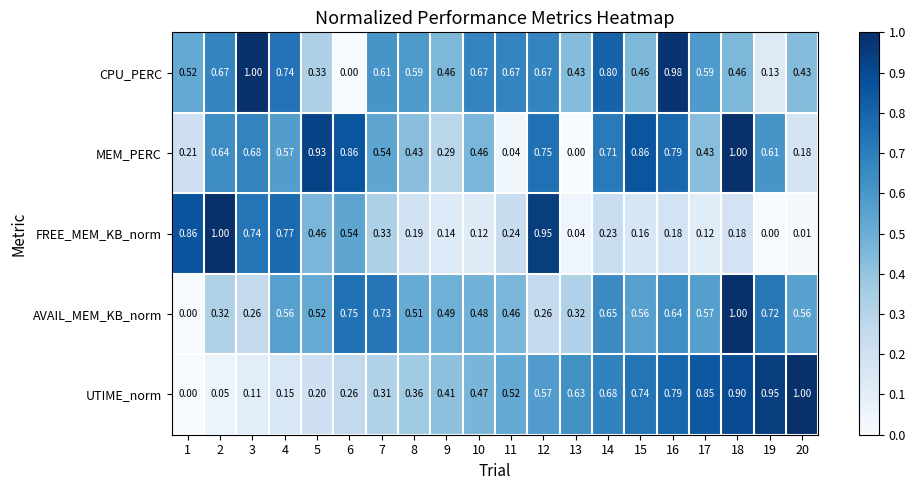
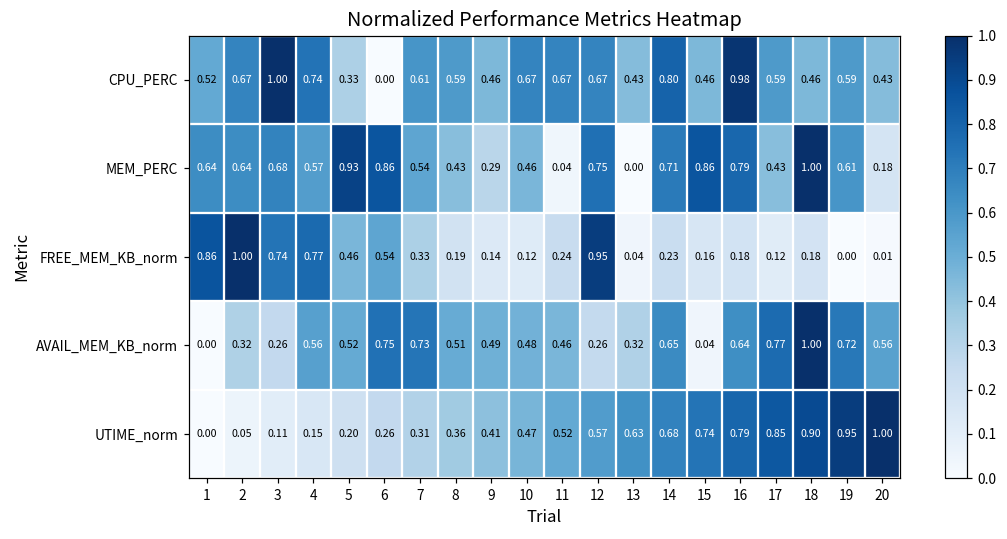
  {
    "CPU_PERC": {
      "1": 0.52,
      "2": 0.67,
      "3": 1.00,
      "4": 0.74,
      "5": 0.33,
      "6": 0.00,
      "7": 0.61,
      "8": 0.59,
      "9": 0.46,
      "10": 0.67,
      "11": 0.67,
      "12": 0.67,
      "13": 0.43,
      "14": 0.80,
      "15": 0.46,
      "16": 0.98,
      "17": 0.59,
      "18": 0.46,
-     "19": 0.13,
+     "19": 0.59,
      "20": 0.43
    },
    "MEM_PERC": {
-     "1": 0.21,
+     "1": 0.64,
      "2": 0.64,
      "3": 0.68,
      "4": 0.57,
      "5": 0.93,
      "6": 0.86,
      "7": 0.54,
      "8": 0.43,
      "9": 0.29,
      "10": 0.46,
      "11": 0.04,
      "12": 0.75,
      "13": 0.00,
      "14": 0.71,
      "15": 0.86,
      "16": 0.79,
      "17": 0.43,
      "18": 1.00,
      "19": 0.61,
      "20": 0.18
    },
    "FREE_MEM_KB_norm": {
      "1": 0.86,
      "2": 1.00,
      "3": 0.74,
      "4": 0.77,
      "5": 0.46,
      "6": 0.54,
      "7": 0.33,
      "8": 0.19,
      "9": 0.14,
      "10": 0.12,
      "11": 0.24,
      "12": 0.95,
      "13": 0.04,
      "14": 0.23,
      "15": 0.16,
      "16": 0.18,
      "17": 0.12,
      "18": 0.18,
      "19": 0.00,
      "20": 0.01
    },
    "AVAIL_MEM_KB_norm": {
      "1": 0.00,
      "2": 0.32,
      "3": 0.26,
      "4": 0.56,
      "5": 0.52,
      "6": 0.75,
      "7": 0.73,
      "8": 0.51,
      "9": 0.49,
      "10": 0.48,
      "11": 0.46,
      "12": 0.26,
      "13": 0.32,
      "14": 0.65,
-     "15": 0.56,
+     "15": 0.04,
      "16": 0.64,
-     "17": 0.57,
+     "17": 0.77,
      "18": 1.00,
      "19": 0.72,
      "20": 0.56
    },
    "UTIME_norm": {
      "1": 0.00,
      "2": 0.05,
      "3": 0.11,
      "4": 0.15,
      "5": 0.20,
      "6": 0.26,
      "7": 0.31,
      "8": 0.36,
      "9": 0.41,
      "10": 0.47,
      "11": 0.52,
      "12": 0.57,
      "13": 0.63,
      "14": 0.68,
      "15": 0.74,
      "16": 0.79,
      "17": 0.85,
      "18": 0.90,
      "19": 0.95,
      "20": 1.00
    }
  }
